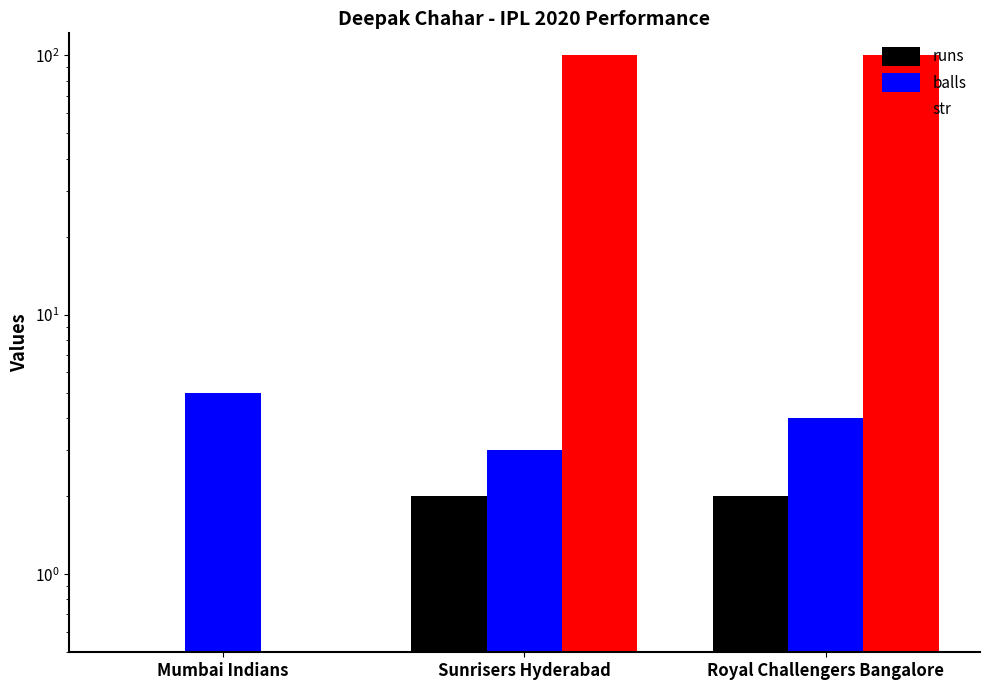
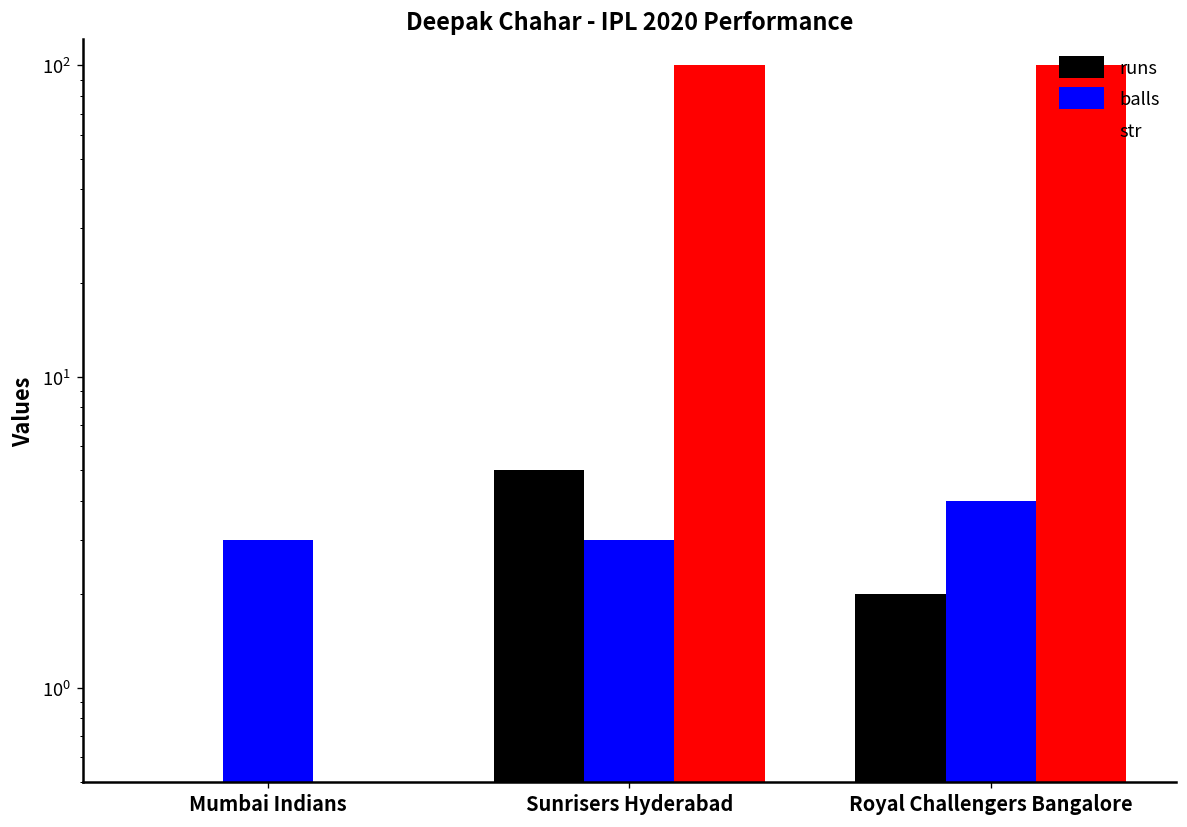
  {
    "runs": {
-     "Sunrisers Hyderabad": 2,
+     "Sunrisers Hyderabad": 5,
      "Royal Challengers Bangalore": 2
    },
    "balls": {
-     "Mumbai Indians": 5,
+     "Mumbai Indians": 3,
      "Sunrisers Hyderabad": 3,
      "Royal Challengers Bangalore": 4
    },
    "str": {
      "Sunrisers Hyderabad": 100,
      "Royal Challengers Bangalore": 100
    }
  }
